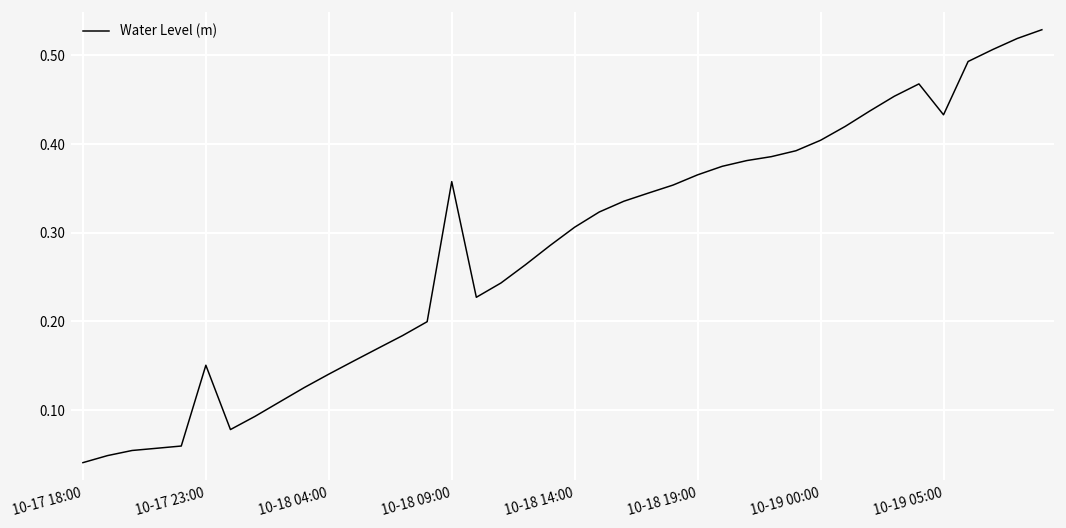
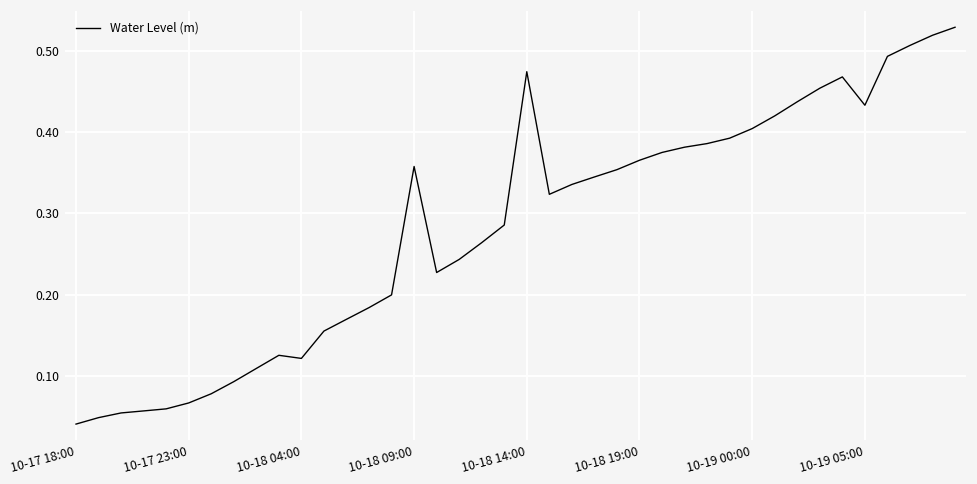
  {
    "10-17 18:00": 0.04,
-   "10-17 23:00": 0.15,
-   "10-18 04:00": 0.14,
+   "10-17 23:00": 0.07,
+   "10-18 04:00": 0.12,
    "10-18 09:00": 0.36,
-   "10-18 14:00": 0.31,
+   "10-18 14:00": 0.47,
    "10-18 19:00": 0.37,
    "10-19 00:00": 0.40,
    "10-19 05:00": 0.43
  }
